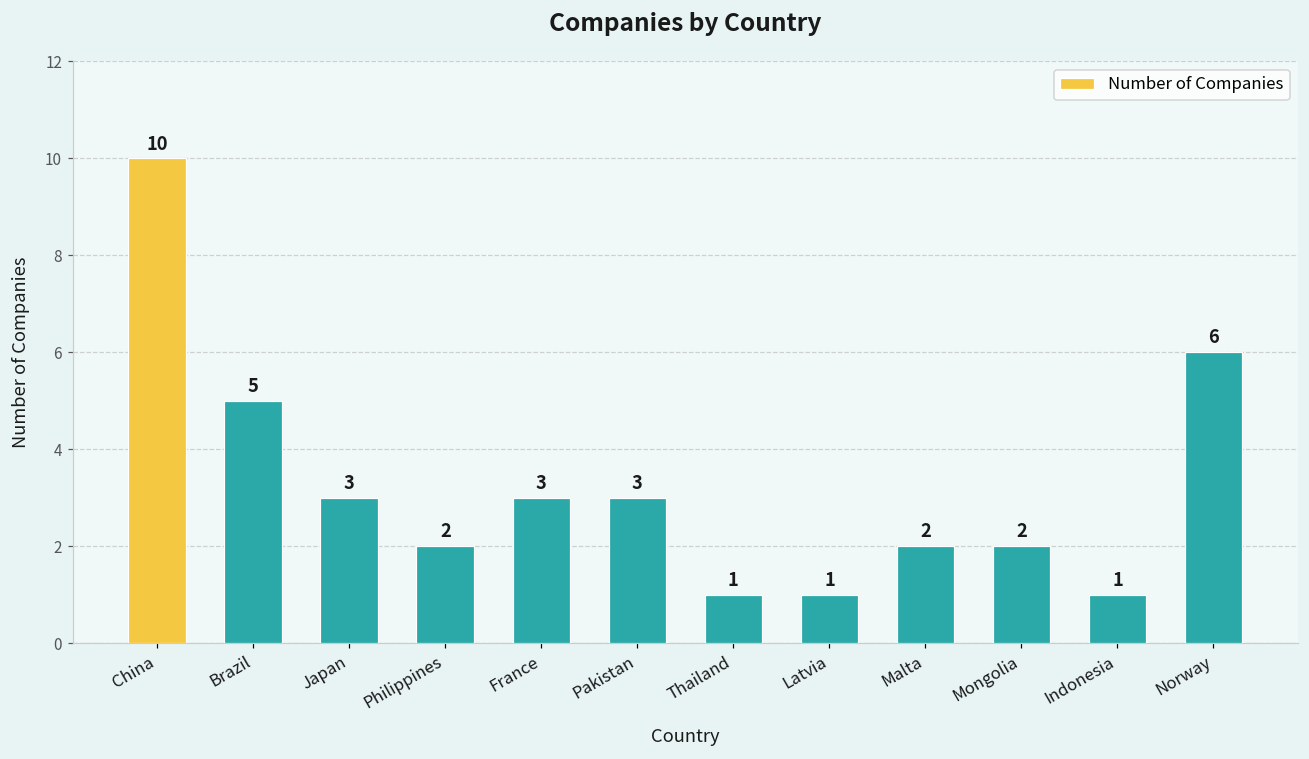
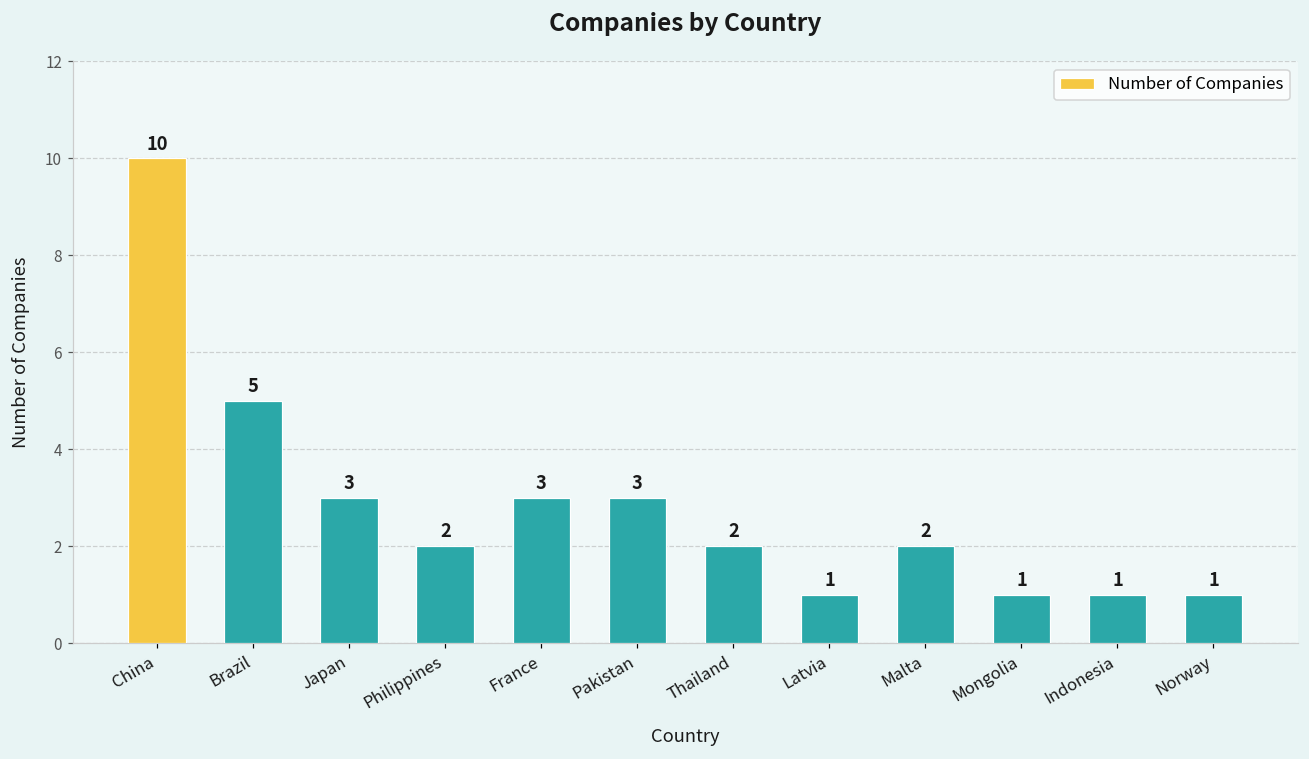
  {
    "China": 10,
    "Brazil": 5,
    "Japan": 3,
    "Philippines": 2,
    "France": 3,
    "Pakistan": 3,
-   "Thailand": 1,
+   "Thailand": 2,
    "Latvia": 1,
    "Malta": 2,
-   "Mongolia": 2,
+   "Mongolia": 1,
    "Indonesia": 1,
-   "Norway": 6
+   "Norway": 1
  }
